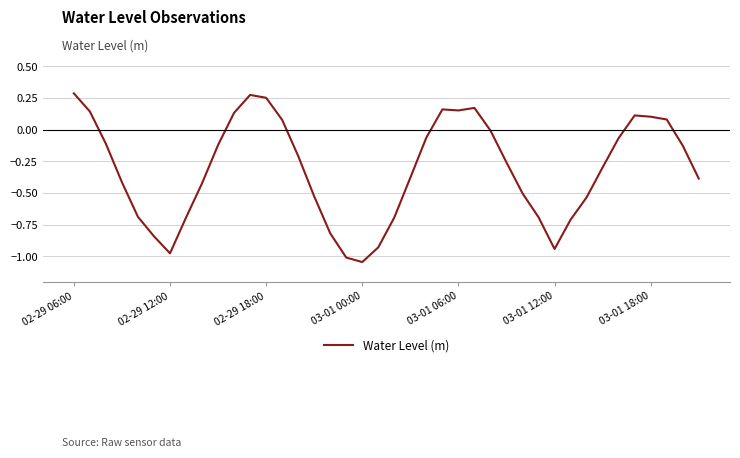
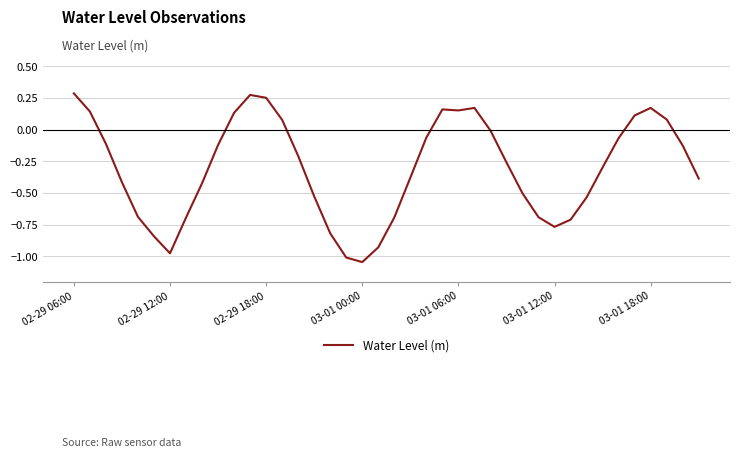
  {
    "02-29 06:00": 0.29,
    "02-29 12:00": -0.98,
    "02-29 18:00": 0.25,
    "03-01 00:00": -1.05,
    "03-01 06:00": 0.15,
-   "03-01 12:00": -0.94,
-   "03-01 18:00": 0.10
+   "03-01 12:00": -0.77,
+   "03-01 18:00": 0.17
  }
